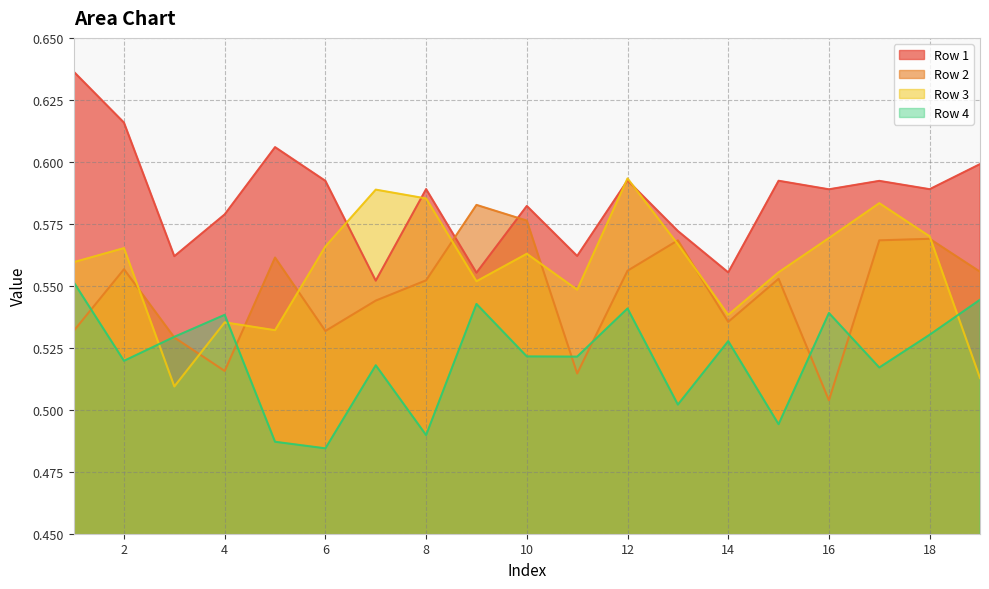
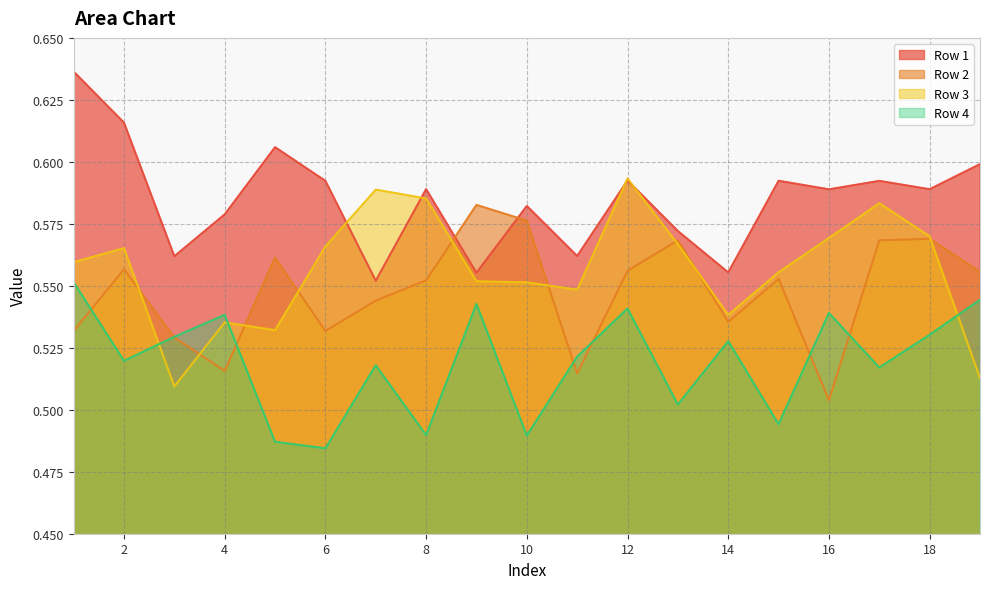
  {
    "Row 3": {
      "2": 0.565,
      "4": 0.535,
      "6": 0.566,
      "8": 0.585,
-     "10": 0.563,
+     "10": 0.551,
      "14": 0.538,
      "16": 0.569
    },
    "Row 4": {
      "2": 0.520,
      "4": 0.538,
      "6": 0.484,
      "8": 0.490,
-     "10": 0.522,
+     "10": 0.490,
      "12": 0.541,
      "14": 0.528,
      "16": 0.539,
      "18": 0.530
    }
  }
